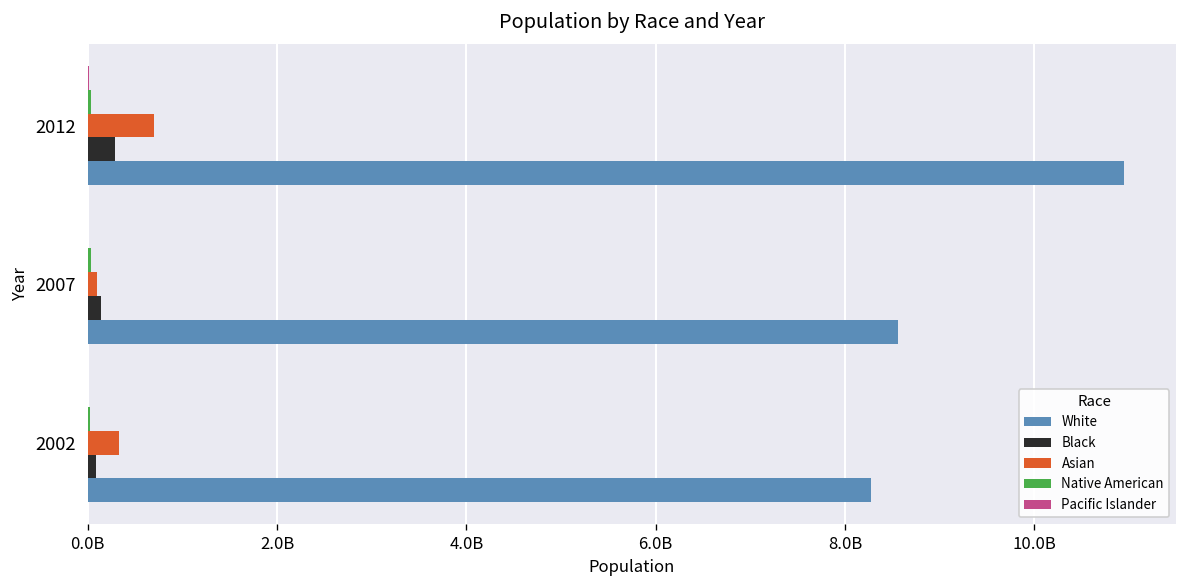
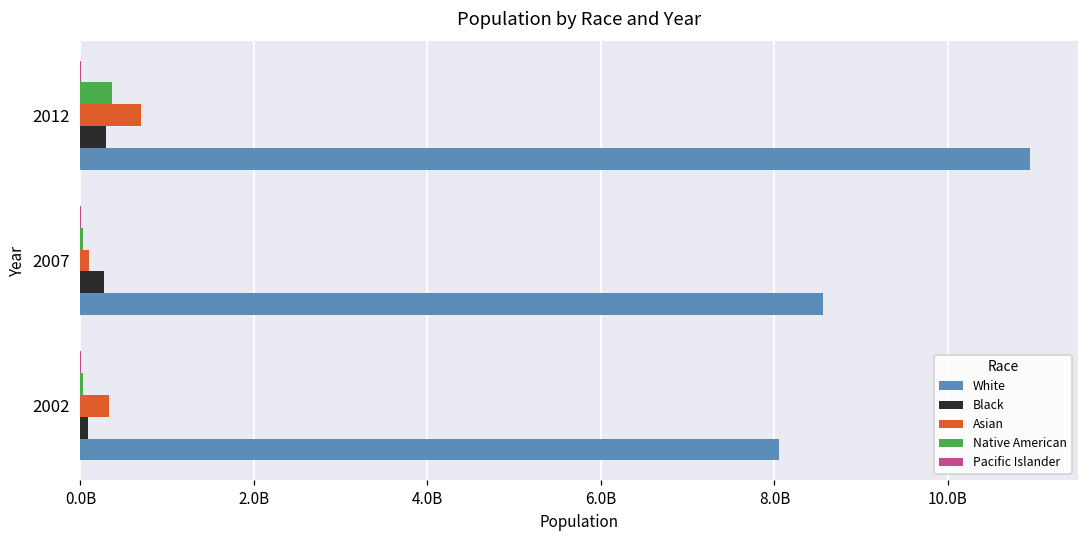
  {
    "White": {
      "2012": 11000000000,
      "2007": 8600000000,
-     "2002": 8300000000
+     "2002": 8100000000
    },
    "Black": {
      "2012": 300000000,
-     "2007": 100000000,
+     "2007": 300000000,
      "2002": 100000000
    },
    "Asian": {
      "2012": 700000000,
      "2007": 100000000,
      "2002": 300000000
    },
    "Native American": {
-     "2012": 0,
+     "2012": 400000000,
      "2007": 0
    }
  }
